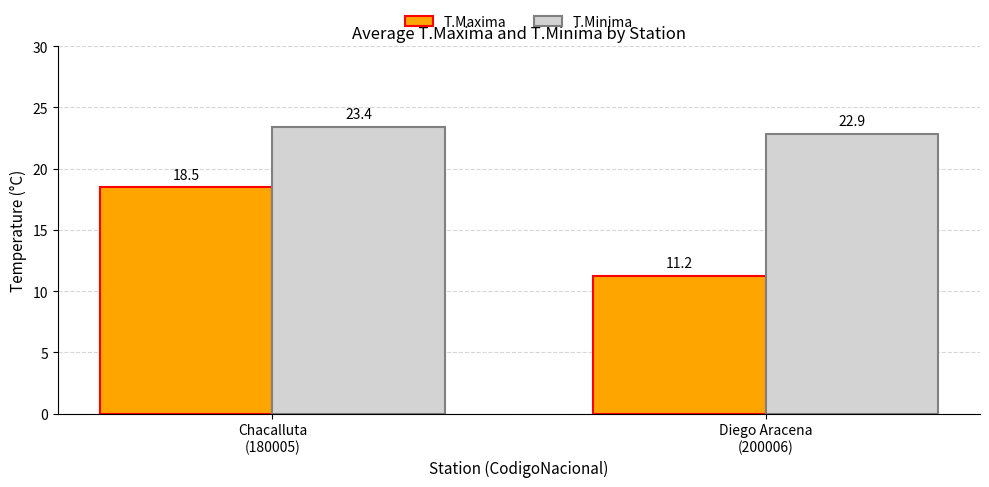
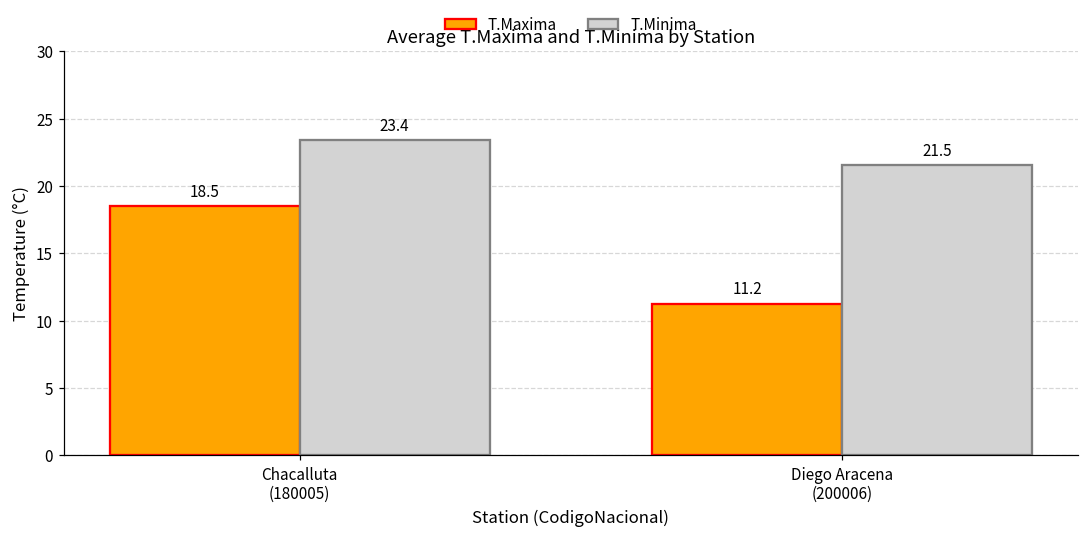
  {
    "T.Maxima": {
      "Chacalluta (180005)": 18.5,
      "Diego Aracena (200006)": 11.2
    },
    "T.Minima": {
      "Chacalluta (180005)": 23.4,
-     "Diego Aracena (200006)": 22.9
+     "Diego Aracena (200006)": 21.5
    }
  }
